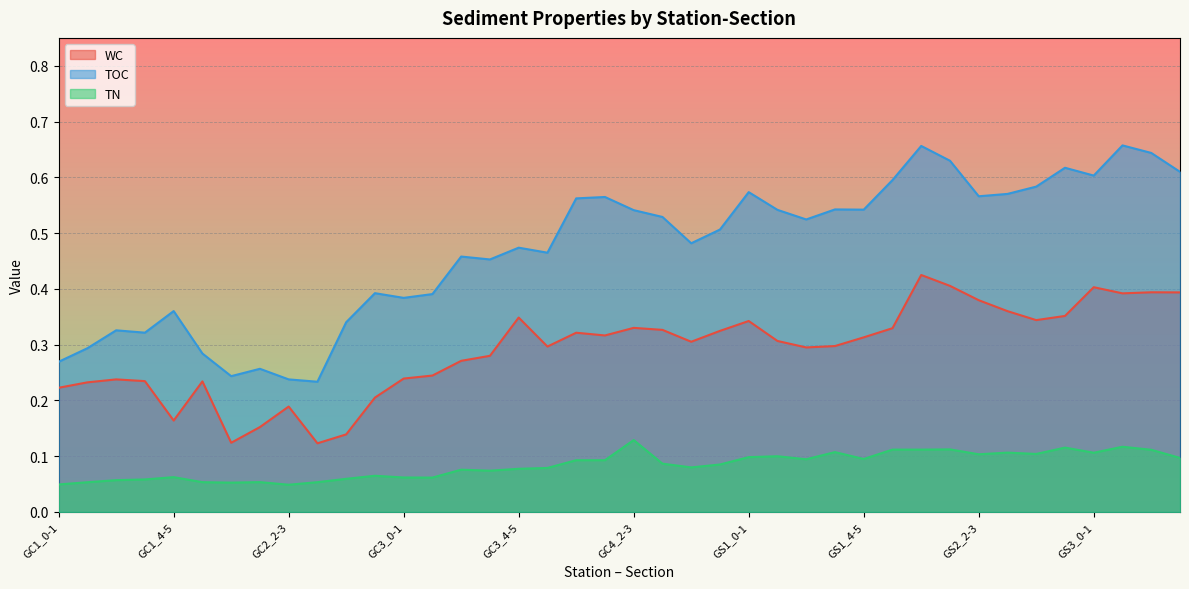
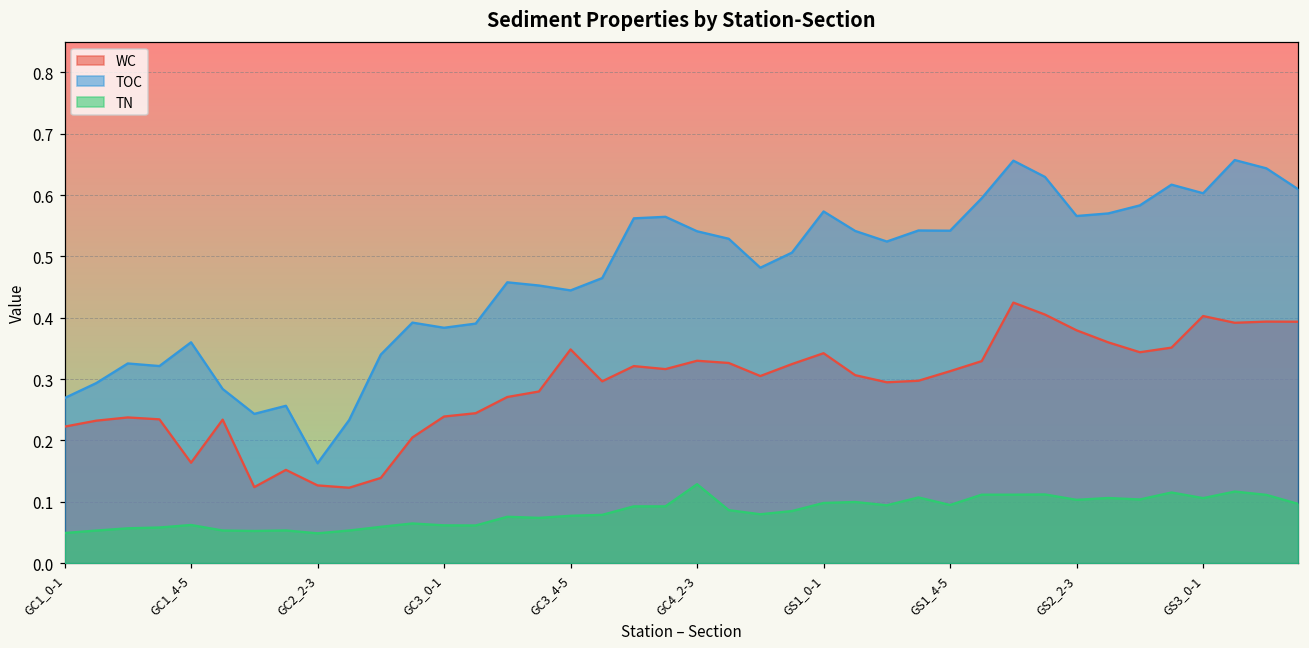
  {
    "WC": {
      "GC1_0-1": 0.22,
      "GC1_4-5": 0.16,
-     "GC2_2-3": 0.19,
+     "GC2_2-3": 0.13,
      "GC3_0-1": 0.24,
      "GC3_4-5": 0.35,
      "GC4_2-3": 0.33,
      "GS1_0-1": 0.34,
      "GS1_4-5": 0.31,
      "GS2_2-3": 0.38,
      "GS3_0-1": 0.40
    },
    "TOC": {
      "GC1_0-1": 0.27,
      "GC1_4-5": 0.36,
-     "GC2_2-3": 0.24,
+     "GC2_2-3": 0.16,
      "GC3_0-1": 0.38,
-     "GC3_4-5": 0.47,
+     "GC3_4-5": 0.44,
      "GC4_2-3": 0.54,
      "GS1_0-1": 0.57,
      "GS1_4-5": 0.54,
      "GS2_2-3": 0.57,
      "GS3_0-1": 0.60
    },
    "TN": {
      "GC1_0-1": 0.05,
      "GC1_4-5": 0.06,
      "GC2_2-3": 0.05,
      "GC3_0-1": 0.06,
      "GC3_4-5": 0.08,
      "GC4_2-3": 0.13,
      "GS1_0-1": 0.10,
      "GS1_4-5": 0.09,
      "GS2_2-3": 0.10,
      "GS3_0-1": 0.11
    }
  }
